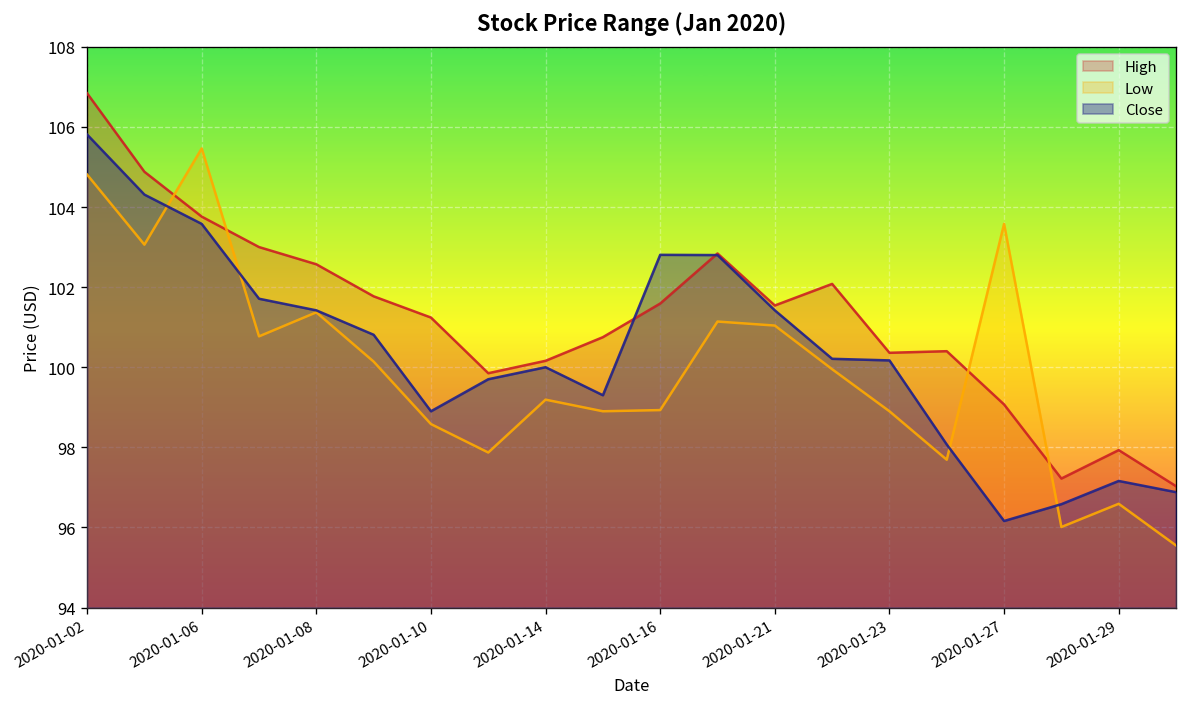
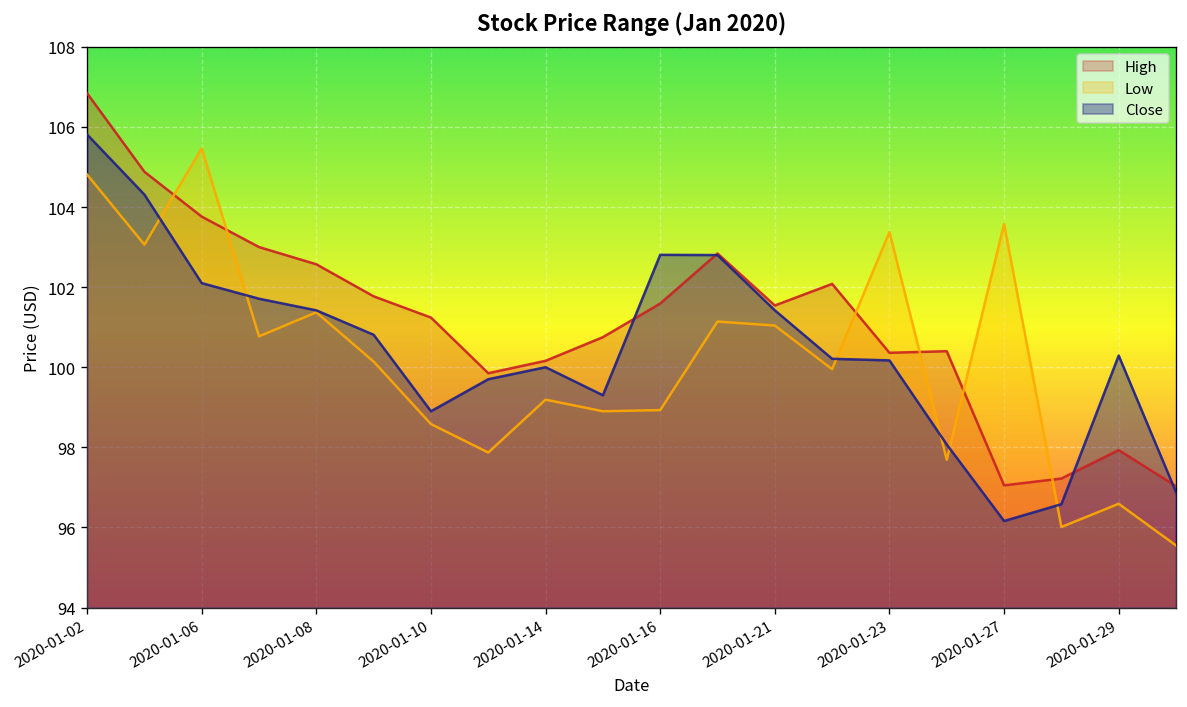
  {
    "High": {
      "2020-01-02": 106.8,
      "2020-01-06": 103.8,
      "2020-01-08": 102.6,
      "2020-01-10": 101.2,
      "2020-01-14": 100.2,
      "2020-01-16": 101.6,
      "2020-01-21": 101.5,
      "2020-01-23": 100.4,
-     "2020-01-27": 99.1,
+     "2020-01-27": 97.1,
      "2020-01-29": 97.9
    },
    "Low": {
      "2020-01-02": 104.8,
      "2020-01-06": 105.5,
      "2020-01-10": 98.6,
      "2020-01-14": 99.2,
      "2020-01-16": 98.9,
      "2020-01-21": 101.0,
-     "2020-01-23": 98.9,
+     "2020-01-23": 103.4,
      "2020-01-27": 103.6,
      "2020-01-29": 96.6
    },
    "Close": {
      "2020-01-02": 105.8,
-     "2020-01-06": 103.6,
+     "2020-01-06": 102.1,
      "2020-01-10": 98.9,
      "2020-01-14": 100.0,
      "2020-01-16": 102.8,
      "2020-01-21": 101.4,
      "2020-01-23": 100.2,
      "2020-01-27": 96.2,
-     "2020-01-29": 97.2
+     "2020-01-29": 100.3
    }
  }
